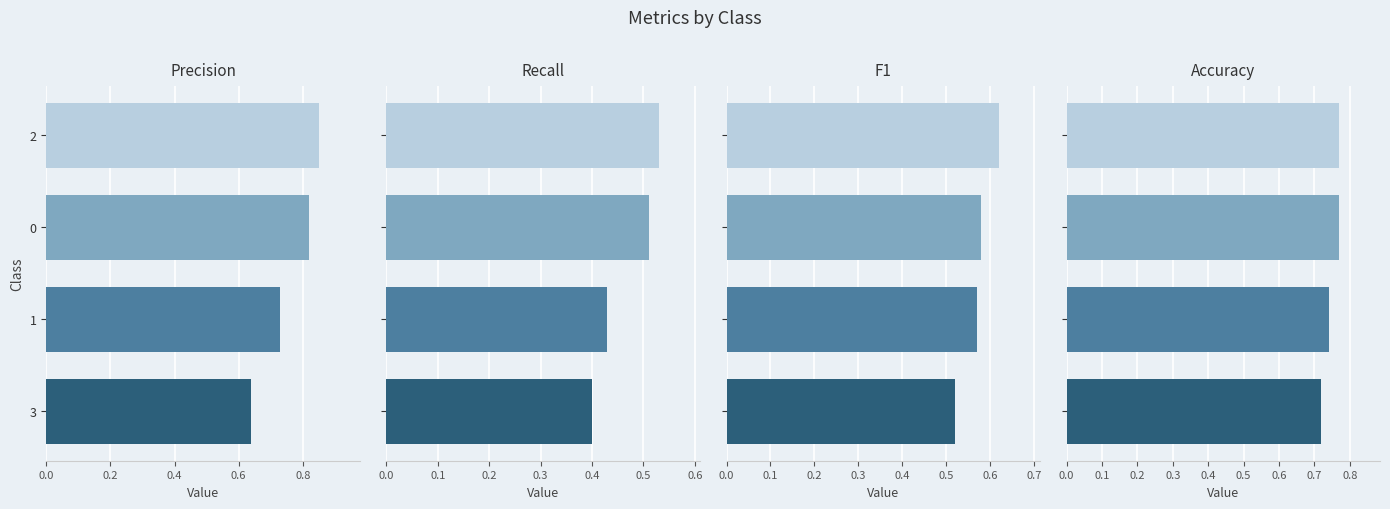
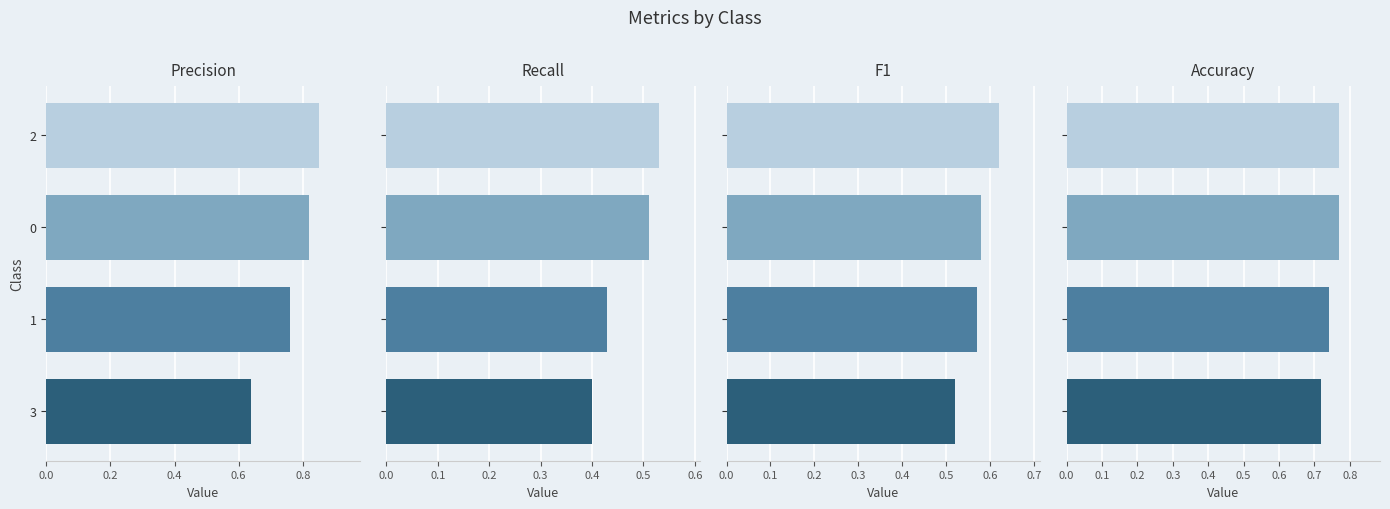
  {
    "Precision": {
      "2": 0.85,
      "0": 0.82,
-     "1": 0.73,
+     "1": 0.76,
      "3": 0.64
    }
  }
